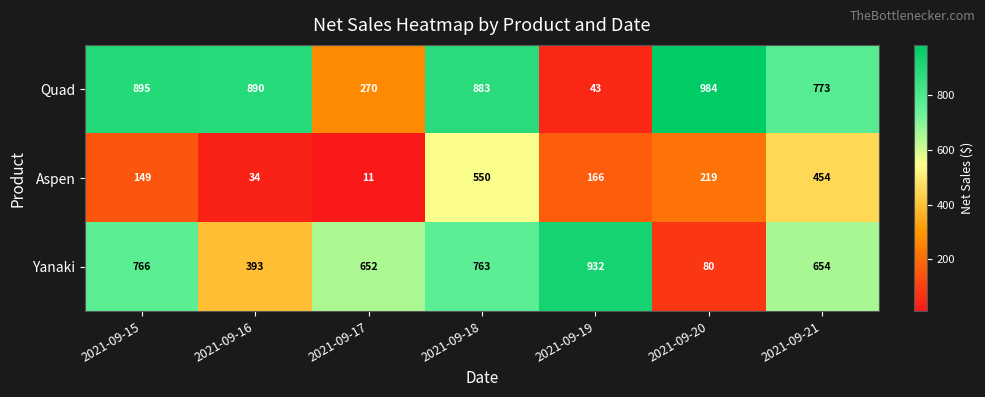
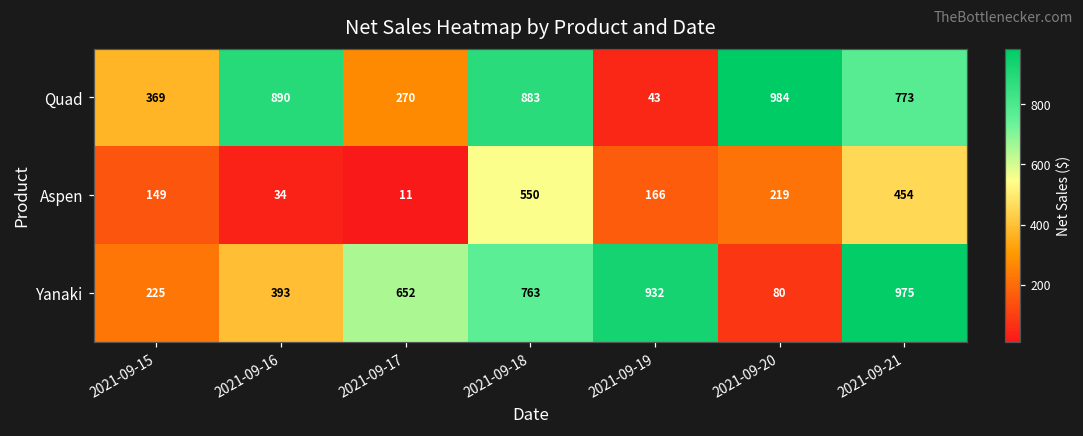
  {
    "Quad": {
-     "2021-09-15": 895,
+     "2021-09-15": 369,
      "2021-09-16": 890,
      "2021-09-17": 270,
      "2021-09-18": 883,
      "2021-09-19": 43,
      "2021-09-20": 984,
      "2021-09-21": 773
    },
    "Aspen": {
      "2021-09-15": 149,
      "2021-09-16": 34,
      "2021-09-17": 11,
      "2021-09-18": 550,
      "2021-09-19": 166,
      "2021-09-20": 219,
      "2021-09-21": 454
    },
    "Yanaki": {
-     "2021-09-15": 766,
+     "2021-09-15": 225,
      "2021-09-16": 393,
      "2021-09-17": 652,
      "2021-09-18": 763,
      "2021-09-19": 932,
      "2021-09-20": 80,
-     "2021-09-21": 654
+     "2021-09-21": 975
    }
  }
